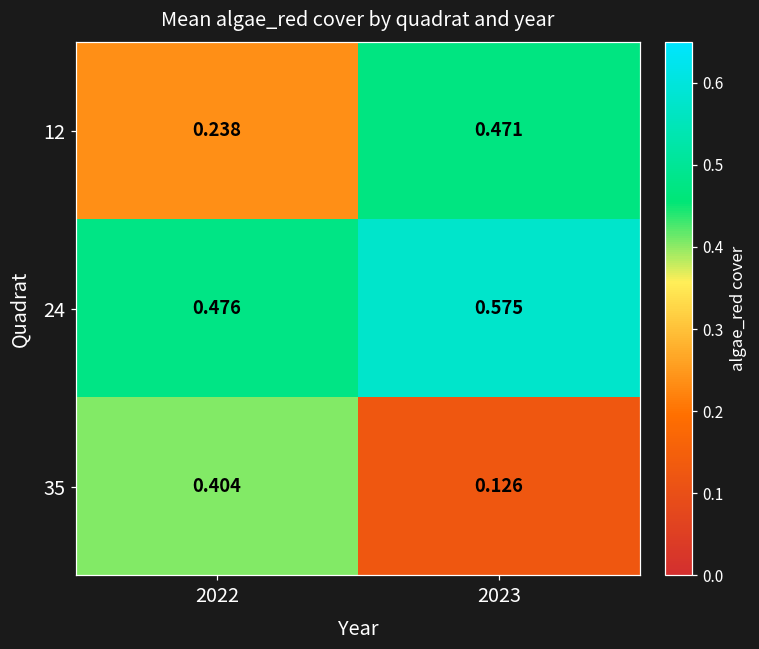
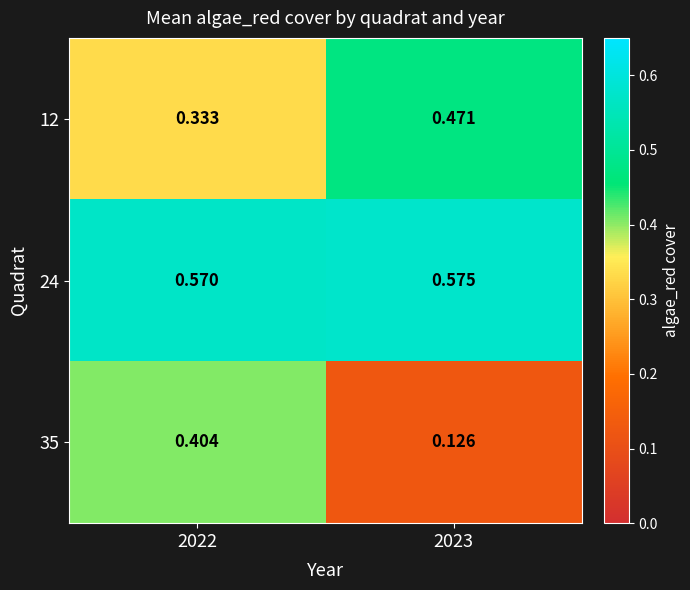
  {
    "12": {
-     "2022": 0.238,
+     "2022": 0.333,
      "2023": 0.471
    },
    "24": {
-     "2022": 0.476,
+     "2022": 0.570,
      "2023": 0.575
    },
    "35": {
      "2022": 0.404,
      "2023": 0.126
    }
  }
